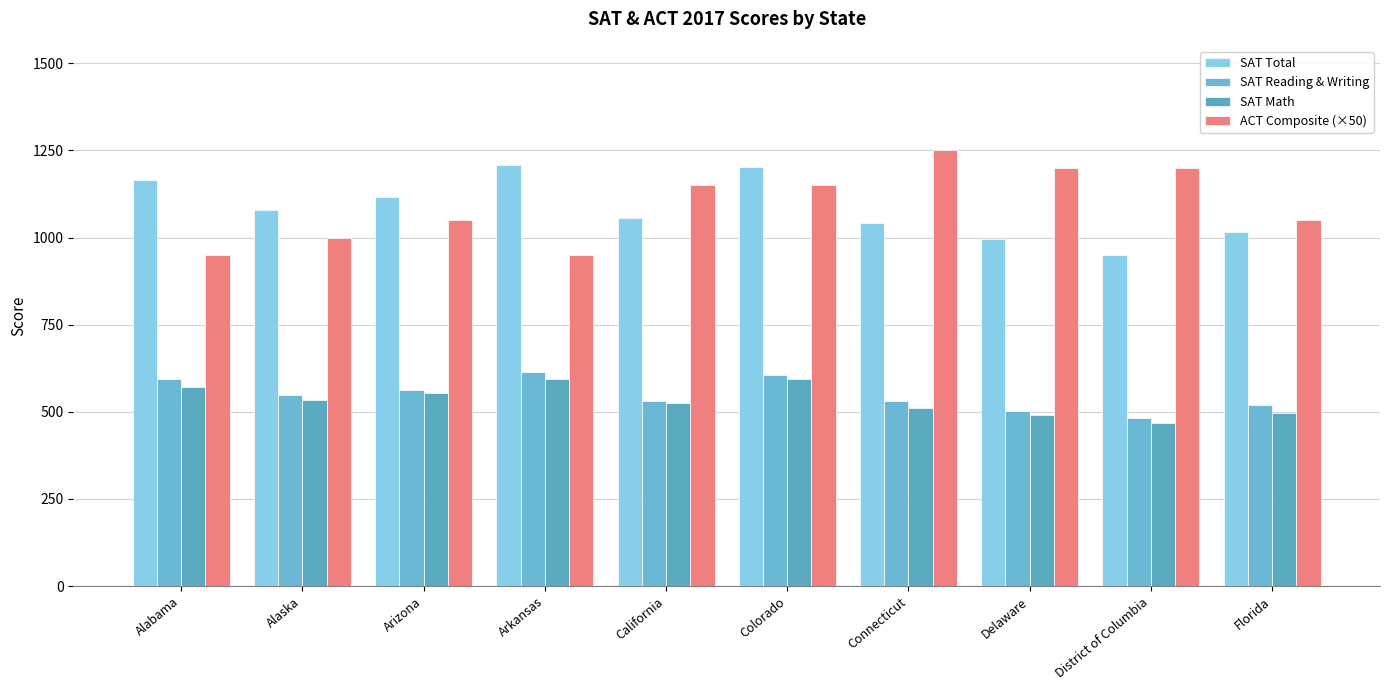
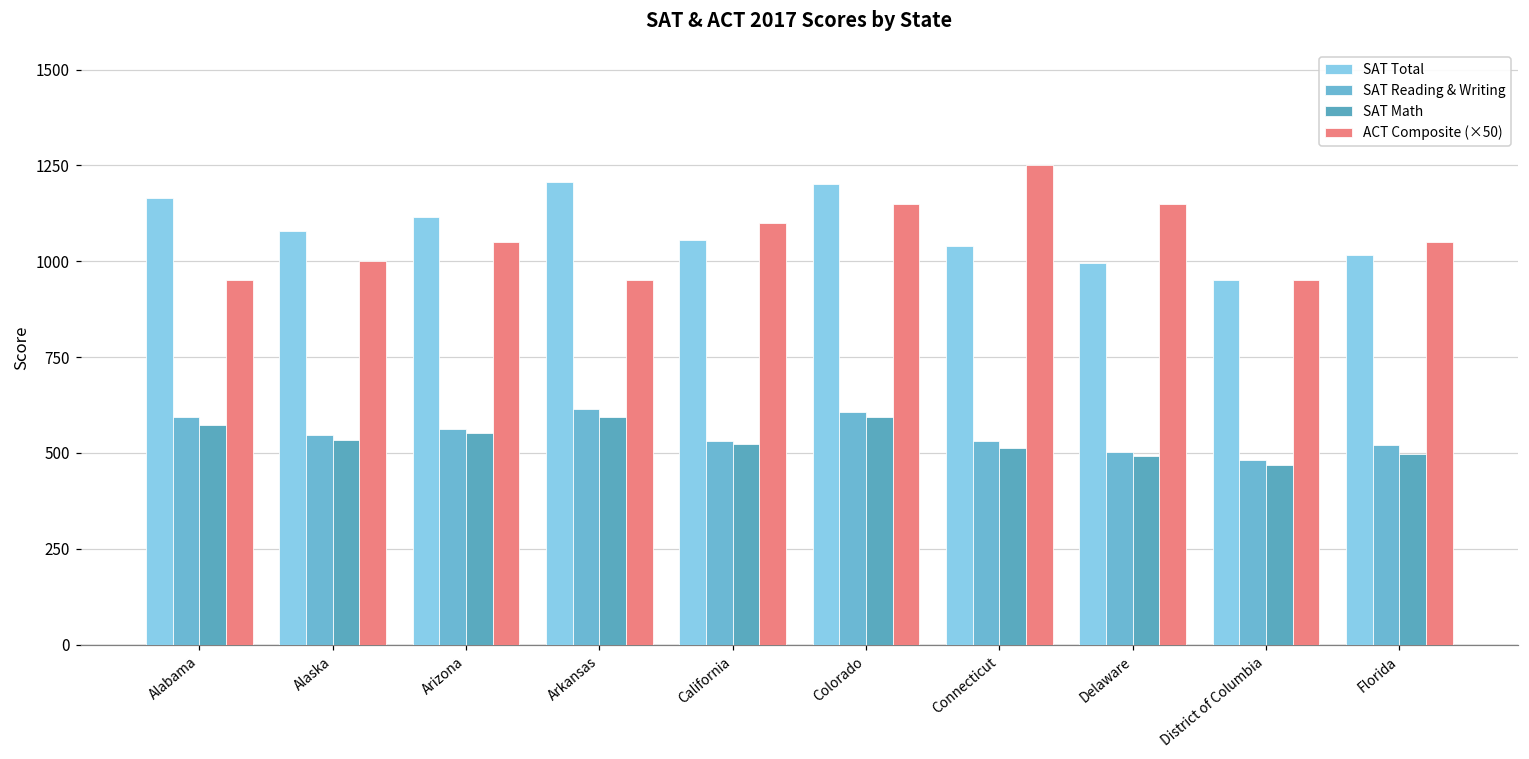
  {
    "ACT Composite (×50)": {
      "Alabama": 950,
      "Alaska": 1000,
      "Arizona": 1050,
      "Arkansas": 950,
-     "California": 1150,
+     "California": 1100,
      "Colorado": 1150,
      "Connecticut": 1250,
-     "Delaware": 1200,
-     "District of Columbia": 1200,
+     "Delaware": 1150,
+     "District of Columbia": 950,
      "Florida": 1050
    }
  }
